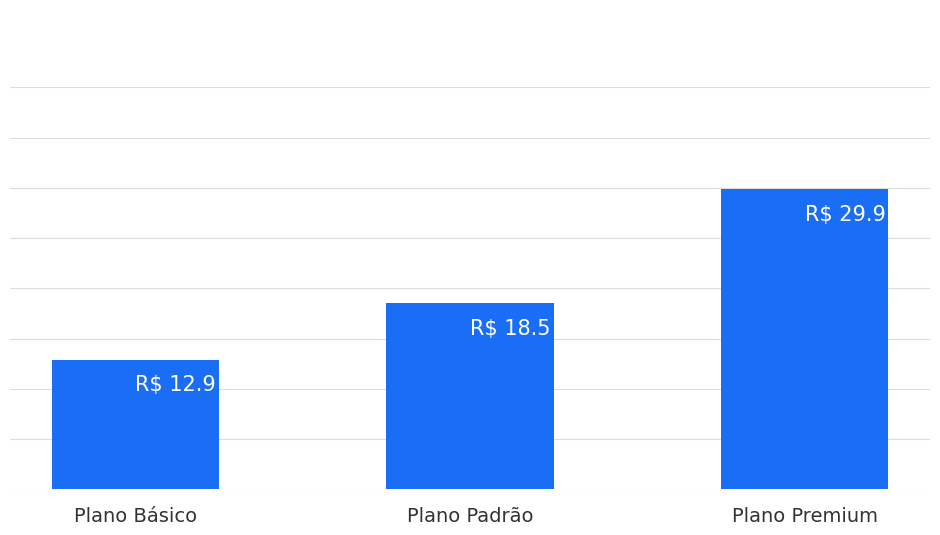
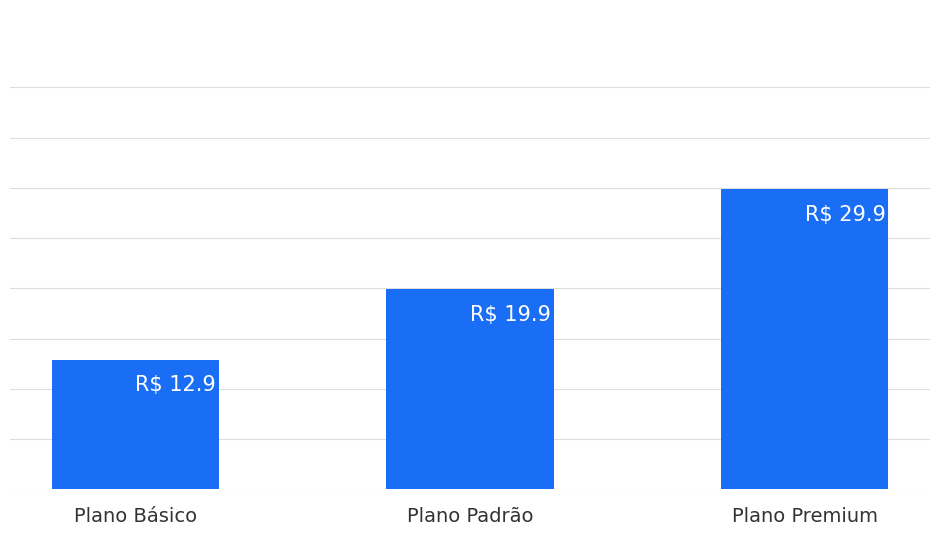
  {
    "Plano Básico": 12.9,
-   "Plano Padrão": 18.5,
+   "Plano Padrão": 19.9,
    "Plano Premium": 29.9
  }
